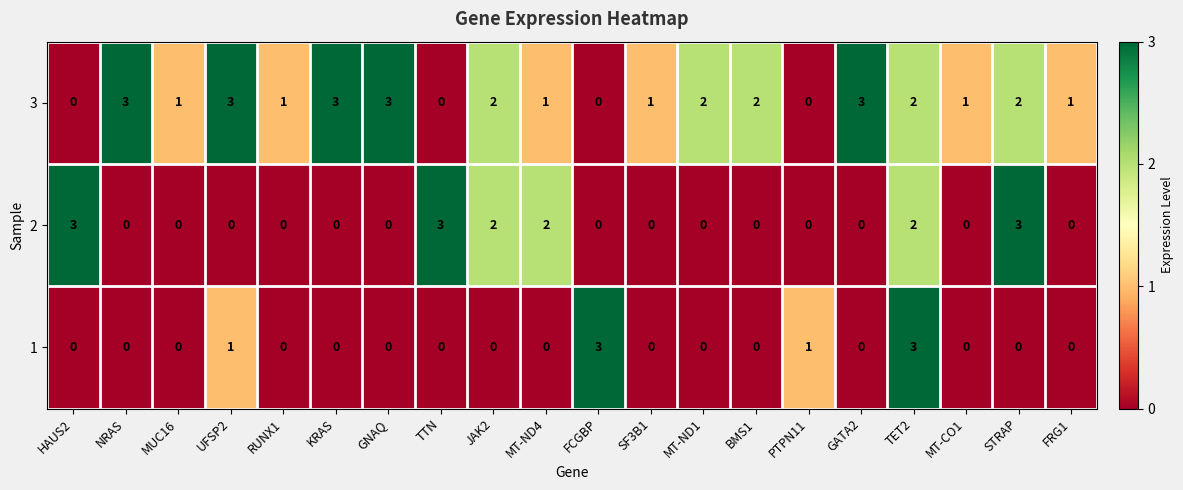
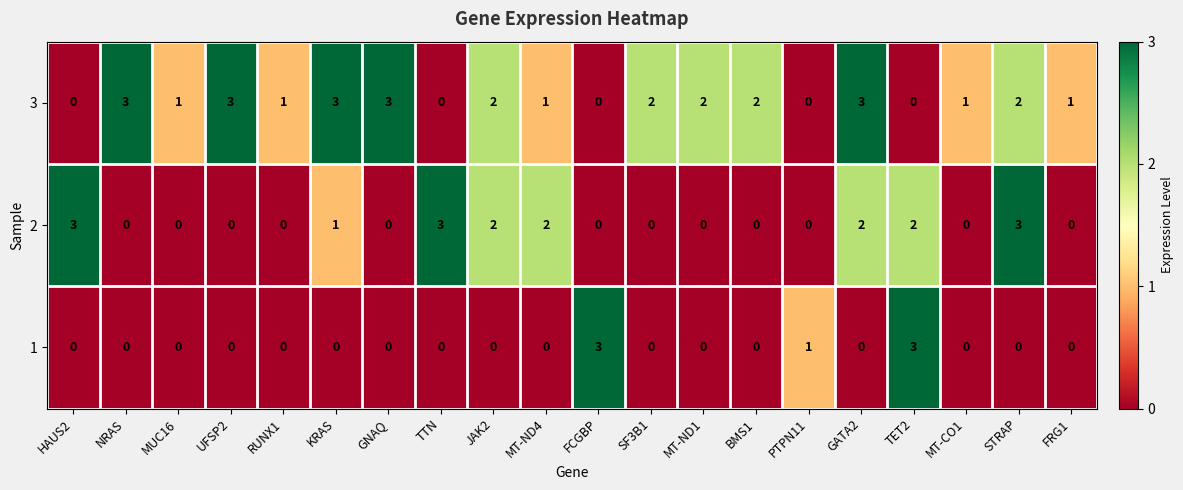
  {
    "3": {
      "HAUS2": 0,
      "NRAS": 3,
      "MUC16": 1,
      "UFSP2": 3,
      "RUNX1": 1,
      "KRAS": 3,
      "GNAQ": 3,
      "TTN": 0,
      "JAK2": 2,
      "MT-ND4": 1,
      "FCGBP": 0,
-     "SF3B1": 1,
+     "SF3B1": 2,
      "MT-ND1": 2,
      "BMS1": 2,
      "PTPN11": 0,
      "GATA2": 3,
-     "TET2": 2,
+     "TET2": 0,
      "MT-CO1": 1,
      "STRAP": 2,
      "FRG1": 1
    },
    "2": {
      "HAUS2": 3,
      "NRAS": 0,
      "MUC16": 0,
      "UFSP2": 0,
      "RUNX1": 0,
-     "KRAS": 0,
+     "KRAS": 1,
      "GNAQ": 0,
      "TTN": 3,
      "JAK2": 2,
      "MT-ND4": 2,
      "FCGBP": 0,
      "SF3B1": 0,
      "MT-ND1": 0,
      "BMS1": 0,
      "PTPN11": 0,
-     "GATA2": 0,
+     "GATA2": 2,
      "TET2": 2,
      "MT-CO1": 0,
      "STRAP": 3,
      "FRG1": 0
    },
    "1": {
      "HAUS2": 0,
      "NRAS": 0,
      "MUC16": 0,
-     "UFSP2": 1,
+     "UFSP2": 0,
      "RUNX1": 0,
      "KRAS": 0,
      "GNAQ": 0,
      "TTN": 0,
      "JAK2": 0,
      "MT-ND4": 0,
      "FCGBP": 3,
      "SF3B1": 0,
      "MT-ND1": 0,
      "BMS1": 0,
      "PTPN11": 1,
      "GATA2": 0,
      "TET2": 3,
      "MT-CO1": 0,
      "STRAP": 0,
      "FRG1": 0
    }
  }
